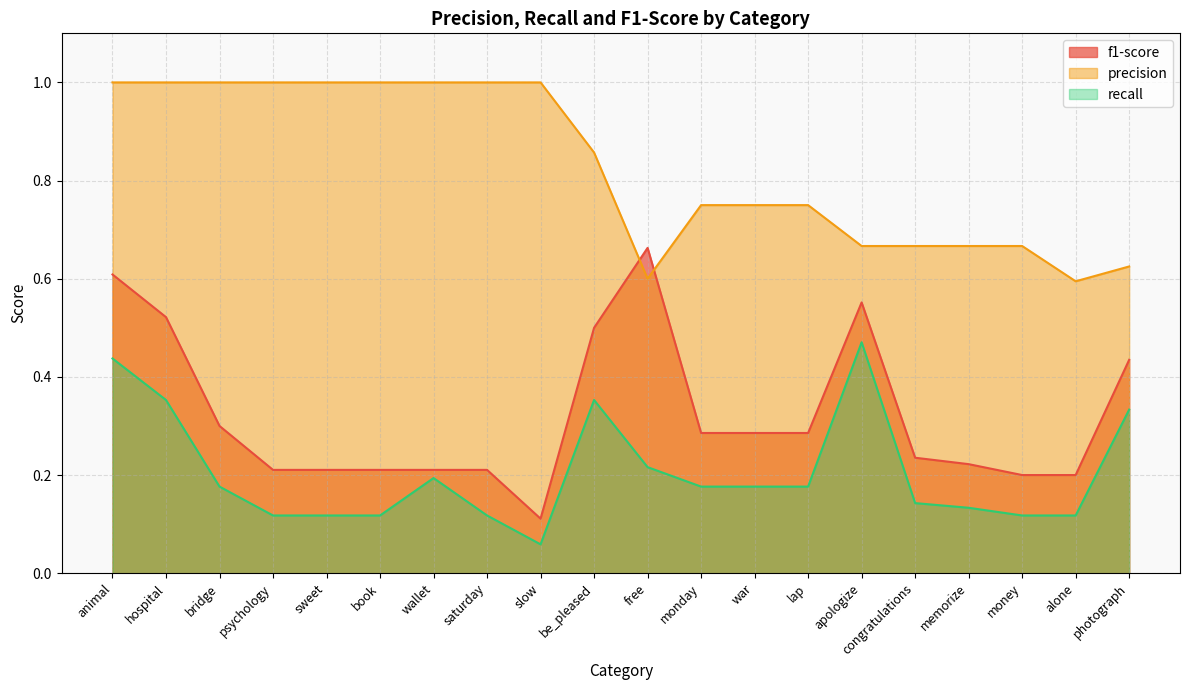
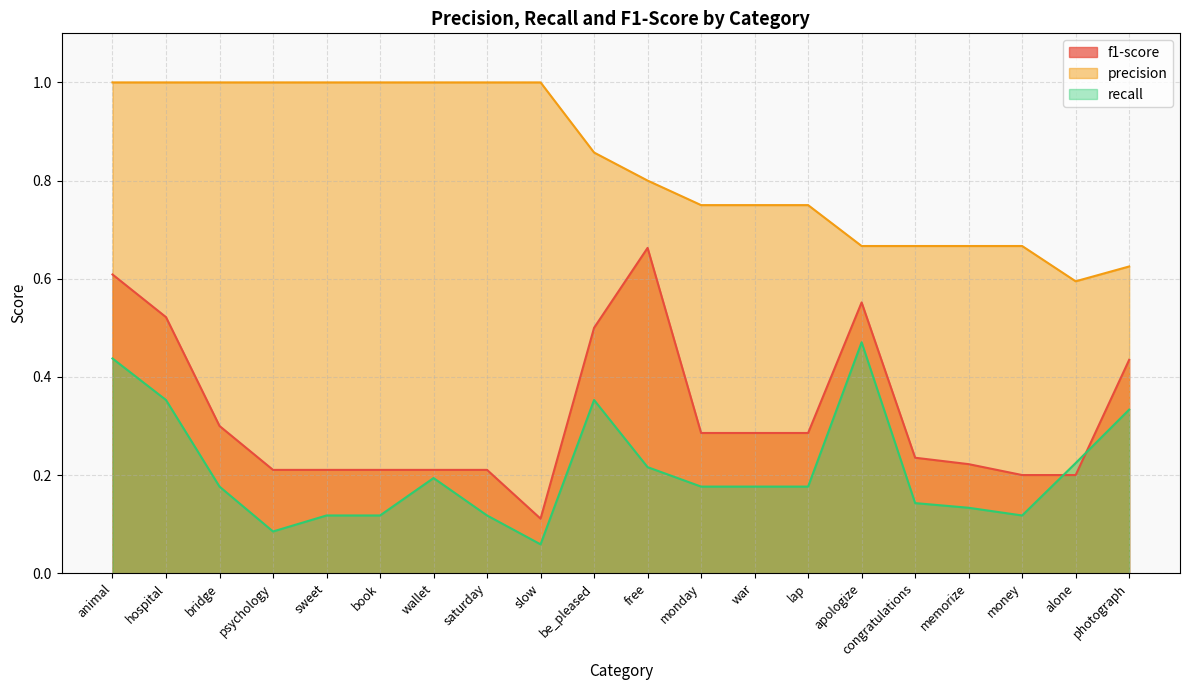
  {
    "f1-score": {
      "animal": 0.61,
      "hospital": 0.52,
      "bridge": 0.30,
      "psychology": 0.21,
      "sweet": 0.21,
      "book": 0.21,
      "wallet": 0.21,
      "saturday": 0.21,
      "slow": 0.11,
      "be_pleased": 0.50,
      "free": 0.66,
      "monday": 0.29,
      "war": 0.29,
      "lap": 0.29,
      "apologize": 0.55,
      "congratulations": 0.24,
      "memorize": 0.22,
      "money": 0.20,
      "alone": 0.20,
      "photograph": 0.43
    },
    "precision": {
      "animal": 1.0,
      "hospital": 1.0,
      "bridge": 1.0,
      "psychology": 1.0,
      "sweet": 1.0,
      "book": 1.0,
      "wallet": 1.0,
      "saturday": 1.0,
      "slow": 1.0,
      "be_pleased": 0.86,
-     "free": 0.6,
+     "free": 0.8,
      "monday": 0.75,
      "war": 0.75,
      "lap": 0.75,
      "apologize": 0.67,
      "congratulations": 0.67,
      "memorize": 0.67,
      "money": 0.67,
      "alone": 0.59,
      "photograph": 0.63
    },
    "recall": {
      "animal": 0.44,
      "hospital": 0.35,
      "bridge": 0.18,
-     "psychology": 0.12,
+     "psychology": 0.09,
      "sweet": 0.12,
      "book": 0.12,
      "wallet": 0.19,
      "saturday": 0.12,
      "slow": 0.06,
      "be_pleased": 0.35,
      "free": 0.22,
      "monday": 0.18,
      "war": 0.18,
      "lap": 0.18,
      "apologize": 0.47,
      "congratulations": 0.14,
      "memorize": 0.13,
      "money": 0.12,
-     "alone": 0.12,
+     "alone": 0.22,
      "photograph": 0.33
    }
  }
